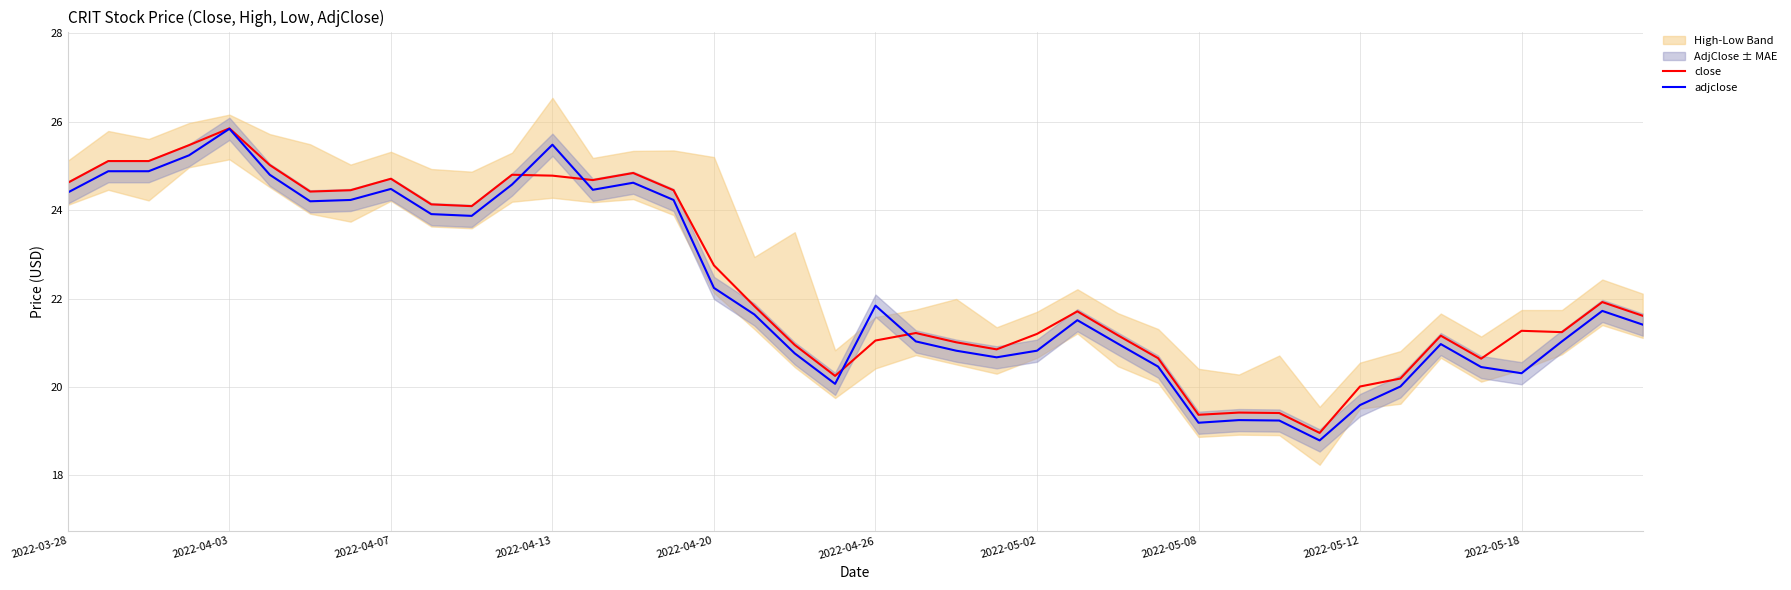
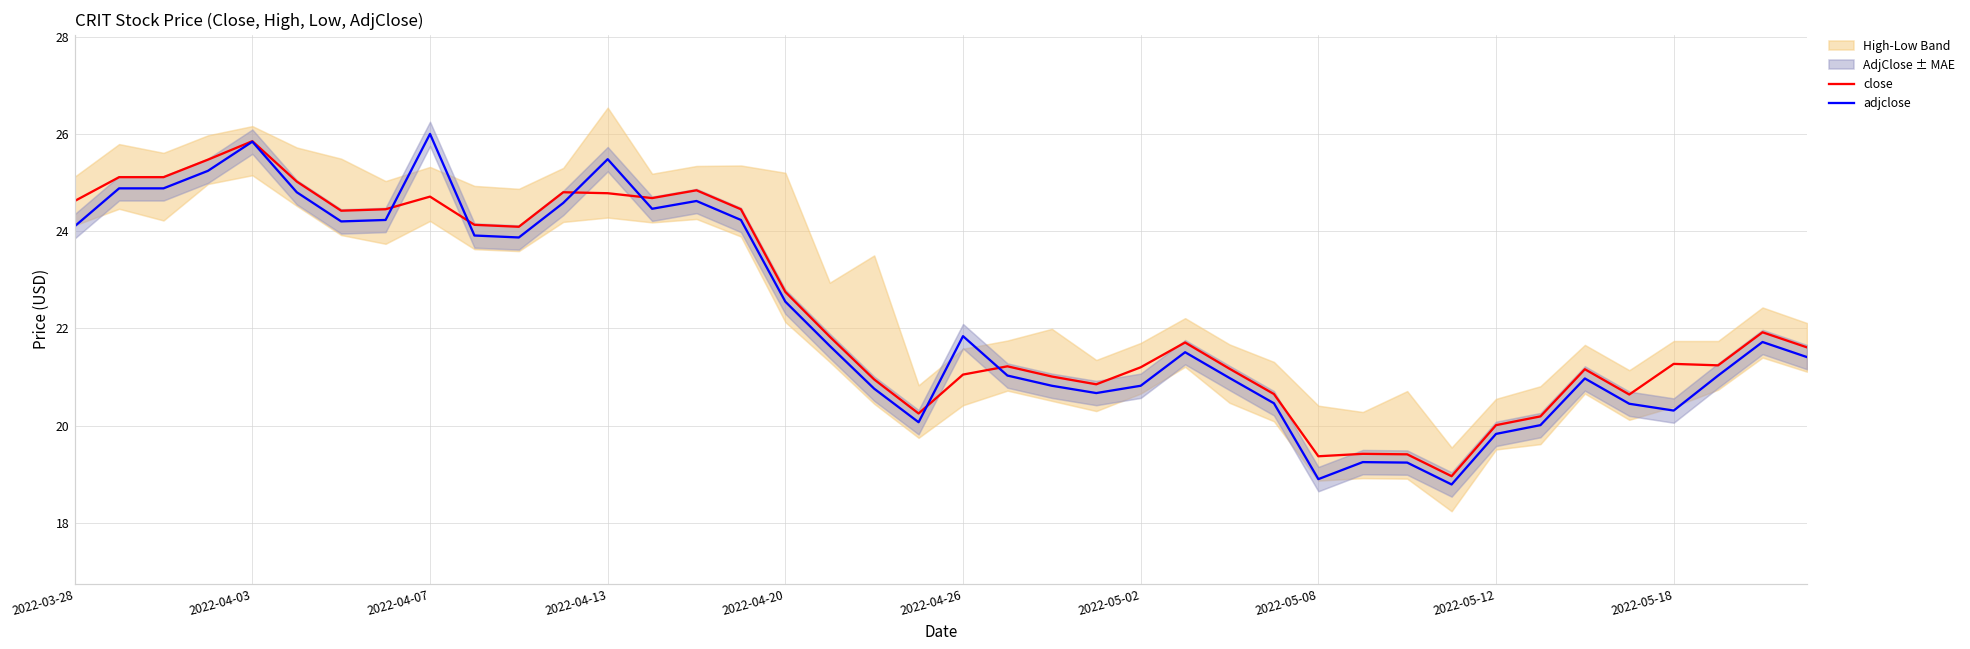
  {
    "close": {
      "2022-04-13": 24.8,
      "2022-04-26": 21.1,
      "2022-05-02": 21.2,
      "2022-05-08": 19.4,
      "2022-05-12": 20.0,
      "2022-05-18": 21.3
    },
    "adjclose": {
-     "2022-03-28": 24.4,
-     "2022-04-07": 24.5,
+     "2022-03-28": 24.1,
+     "2022-04-07": 26.0,
      "2022-04-13": 25.5,
-     "2022-04-20": 22.2,
+     "2022-04-20": 22.6,
      "2022-04-26": 21.8,
      "2022-05-02": 20.8,
-     "2022-05-08": 19.2,
-     "2022-05-12": 19.6,
+     "2022-05-08": 18.9,
+     "2022-05-12": 19.8,
      "2022-05-18": 20.3
    }
  }
